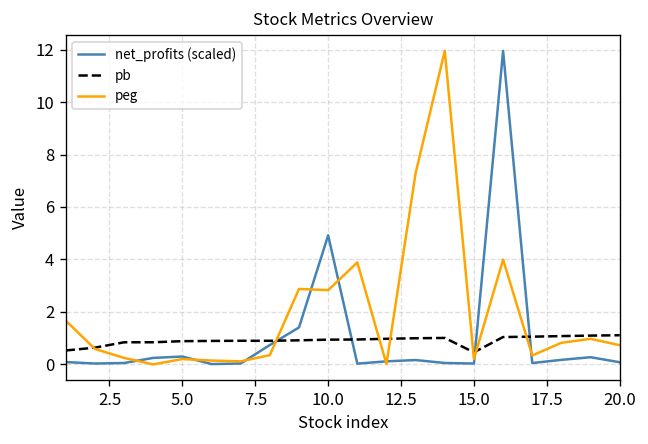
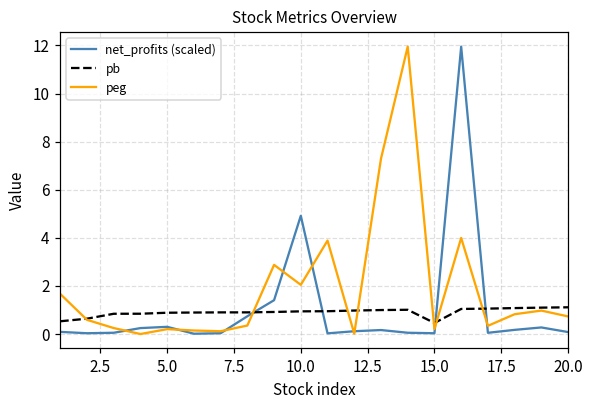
  {
    "net_profits (scaled)": {
      "10.0": 4.9,
      "15.0": 0.0,
      "20.0": 0.1
    },
    "pb": {
      "5.0": 0.9,
      "10.0": 0.9,
      "15.0": 0.5,
      "20.0": 1.1
    },
    "peg": {
-     "10.0": 2.8,
+     "10.0": 2.0,
      "15.0": 0.2,
      "20.0": 0.7
    }
  }
